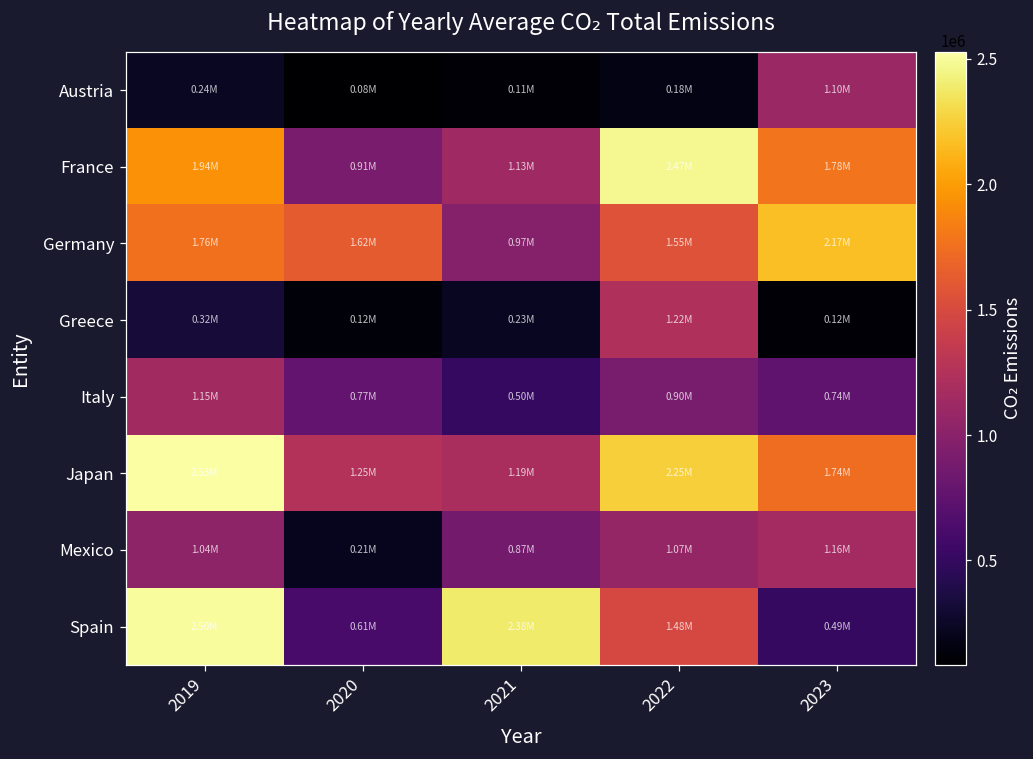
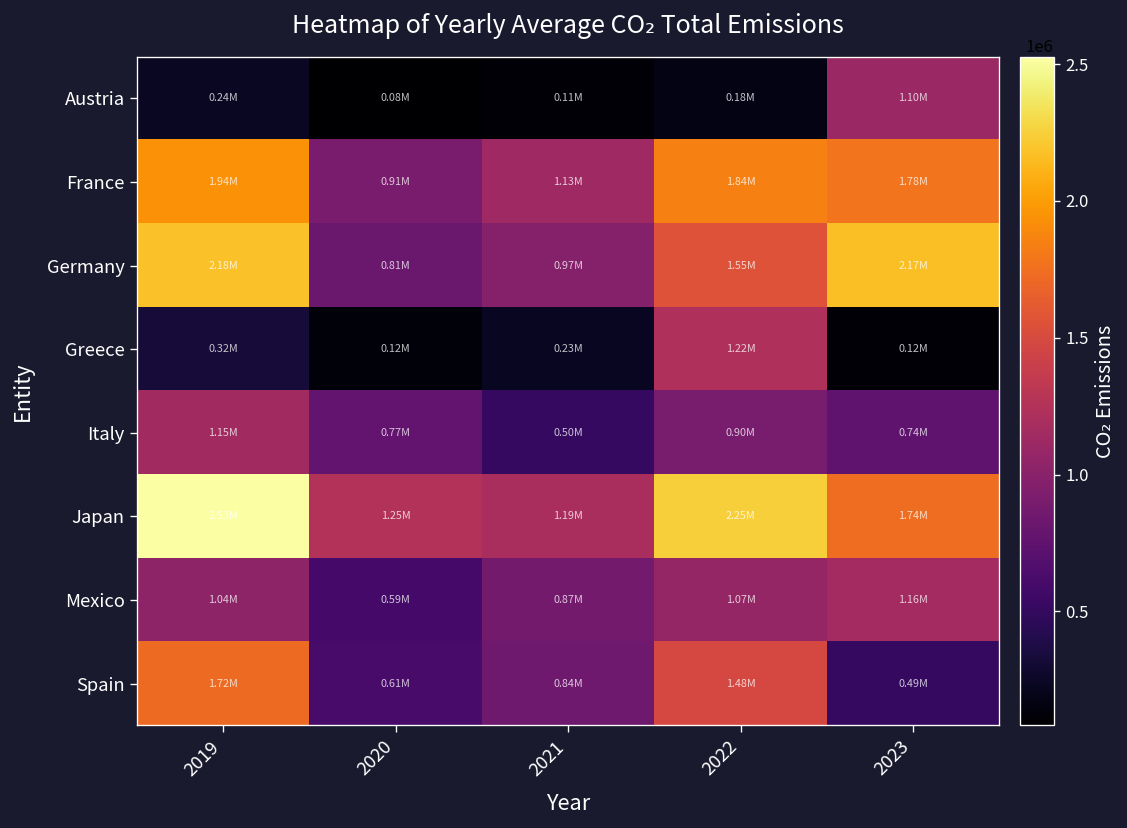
  {
    "Austria": {
      "2019": "0.24M",
      "2020": "0.08M",
      "2021": "0.11M",
      "2022": "0.18M",
      "2023": "1.10M"
    },
    "France": {
      "2019": "1.94M",
      "2020": "0.91M",
      "2021": "1.13M",
-     "2022": "2.47M",
+     "2022": "1.84M",
      "2023": "1.78M"
    },
    "Germany": {
-     "2019": "1.76M",
-     "2020": "1.62M",
+     "2019": "2.18M",
+     "2020": "0.81M",
      "2021": "0.97M",
      "2022": "1.55M",
      "2023": "2.17M"
    },
    "Greece": {
      "2019": "0.32M",
      "2020": "0.12M",
      "2021": "0.23M",
      "2022": "1.22M",
      "2023": "0.12M"
    },
    "Italy": {
      "2019": "1.15M",
      "2020": "0.77M",
      "2021": "0.50M",
      "2022": "0.90M",
      "2023": "0.74M"
    },
    "Japan": {
      "2019": "2.53M",
      "2020": "1.25M",
      "2021": "1.19M",
      "2022": "2.25M",
      "2023": "1.74M"
    },
    "Mexico": {
      "2019": "1.04M",
-     "2020": "0.21M",
+     "2020": "0.59M",
      "2021": "0.87M",
      "2022": "1.07M",
      "2023": "1.16M"
    },
    "Spain": {
-     "2019": "2.50M",
+     "2019": "1.72M",
      "2020": "0.61M",
-     "2021": "2.38M",
+     "2021": "0.84M",
      "2022": "1.48M",
      "2023": "0.49M"
    }
  }
